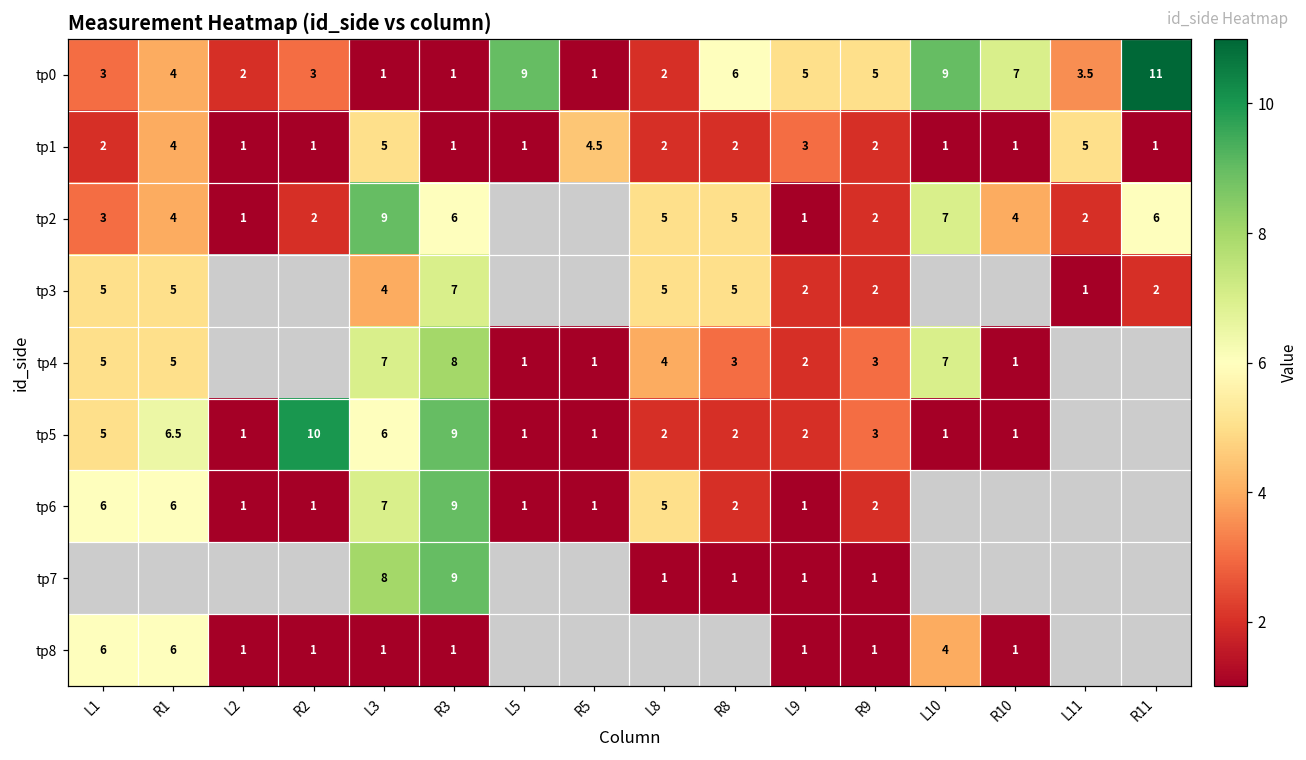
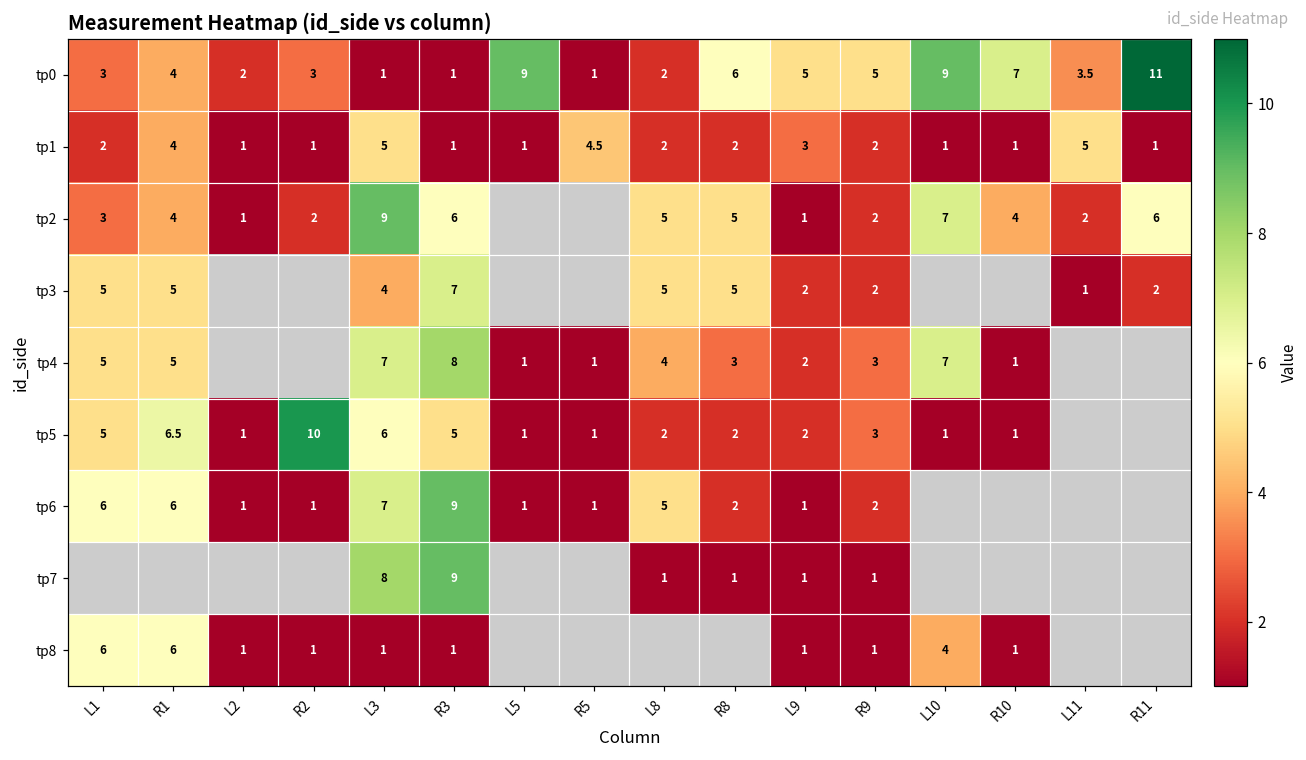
  {
    "tp0": {
      "L1": 3,
      "R1": 4,
      "L2": 2,
      "R2": 3,
      "L3": 1,
      "R3": 1,
      "L5": 9,
      "R5": 1,
      "L8": 2,
      "R8": 6,
      "L9": 5,
      "R9": 5,
      "L10": 9,
      "R10": 7,
      "L11": 3.5,
      "R11": 11
    },
    "tp1": {
      "L1": 2,
      "R1": 4,
      "L2": 1,
      "R2": 1,
      "L3": 5,
      "R3": 1,
      "L5": 1,
      "R5": 4.5,
      "L8": 2,
      "R8": 2,
      "L9": 3,
      "R9": 2,
      "L10": 1,
      "R10": 1,
      "L11": 5,
      "R11": 1
    },
    "tp2": {
      "L1": 3,
      "R1": 4,
      "L2": 1,
      "R2": 2,
      "L3": 9,
      "R3": 6,
      "L8": 5,
      "R8": 5,
      "L9": 1,
      "R9": 2,
      "L10": 7,
      "R10": 4,
      "L11": 2,
      "R11": 6
    },
    "tp3": {
      "L1": 5,
      "R1": 5,
      "L3": 4,
      "R3": 7,
      "L8": 5,
      "R8": 5,
      "L9": 2,
      "R9": 2,
      "L11": 1,
      "R11": 2
    },
    "tp4": {
      "L1": 5,
      "R1": 5,
      "L3": 7,
      "R3": 8,
      "L5": 1,
      "R5": 1,
      "L8": 4,
      "R8": 3,
      "L9": 2,
      "R9": 3,
      "L10": 7,
      "R10": 1
    },
    "tp5": {
      "L1": 5,
      "R1": 6.5,
      "L2": 1,
      "R2": 10,
      "L3": 6,
-     "R3": 9,
+     "R3": 5,
      "L5": 1,
      "R5": 1,
      "L8": 2,
      "R8": 2,
      "L9": 2,
      "R9": 3,
      "L10": 1,
      "R10": 1
    },
    "tp6": {
      "L1": 6,
      "R1": 6,
      "L2": 1,
      "R2": 1,
      "L3": 7,
      "R3": 9,
      "L5": 1,
      "R5": 1,
      "L8": 5,
      "R8": 2,
      "L9": 1,
      "R9": 2
    },
    "tp7": {
      "L3": 8,
      "R3": 9,
      "L8": 1,
      "R8": 1,
      "L9": 1,
      "R9": 1
    },
    "tp8": {
      "L1": 6,
      "R1": 6,
      "L2": 1,
      "R2": 1,
      "L3": 1,
      "R3": 1,
      "L9": 1,
      "R9": 1,
      "L10": 4,
      "R10": 1
    }
  }
